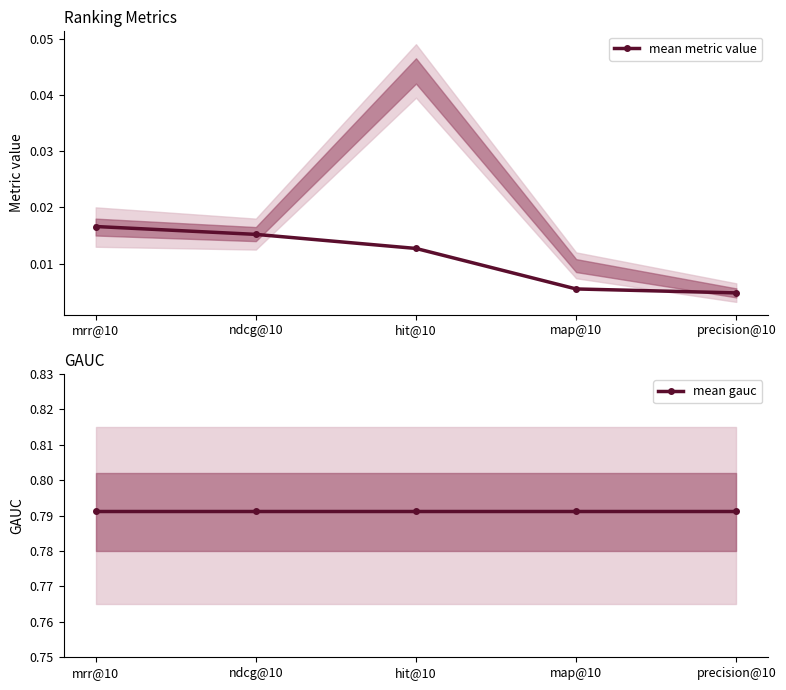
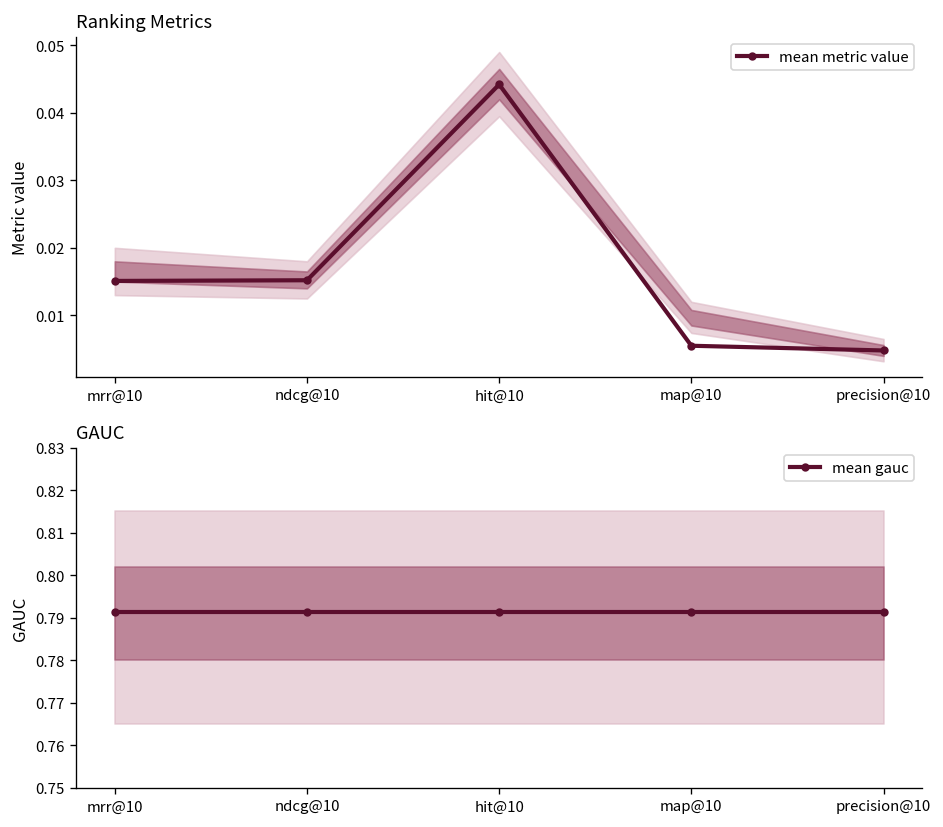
  {
    "Ranking Metrics": {
      "mean metric value": {
-       "mrr@10": 0.017,
+       "mrr@10": 0.015,
        "ndcg@10": 0.015,
-       "hit@10": 0.013,
+       "hit@10": 0.044,
        "map@10": 0.006,
        "precision@10": 0.005
      }
    },
    "GAUC": {
      "mean gauc": {
        "mrr@10": 0.791,
        "ndcg@10": 0.791,
        "hit@10": 0.791,
        "map@10": 0.791,
        "precision@10": 0.791
      }
    }
  }
